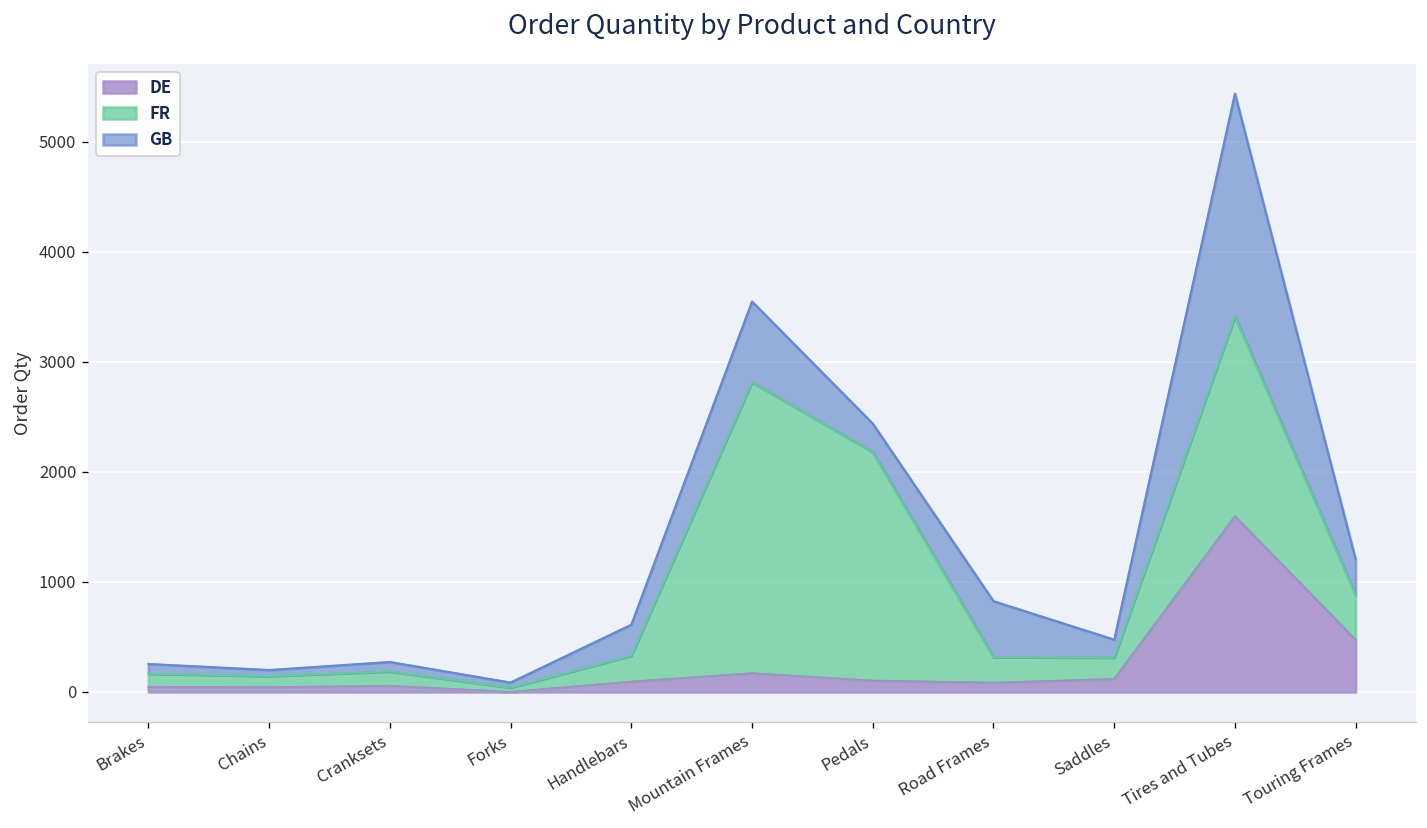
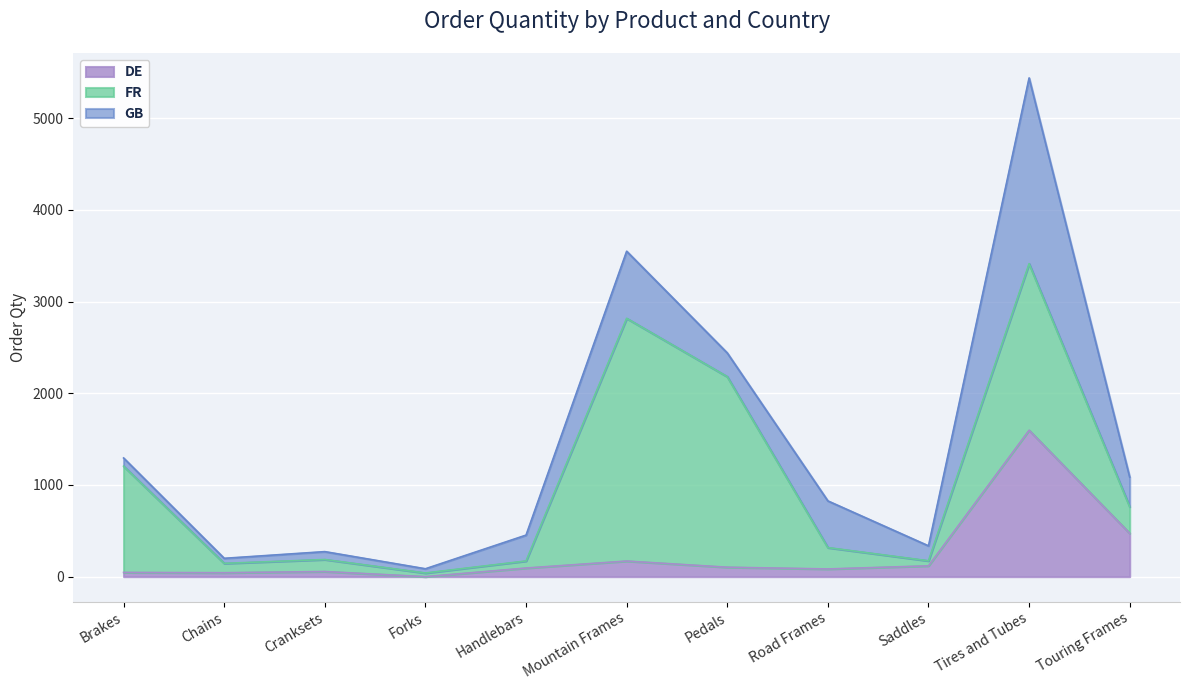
  {
    "FR": {
-     "Brakes": 100,
+     "Brakes": 1200,
      "Chains": 100,
      "Cranksets": 100,
      "Forks": 0,
-     "Handlebars": 200,
+     "Handlebars": 100,
      "Mountain Frames": 2600,
      "Pedals": 2100,
      "Road Frames": 200,
-     "Saddles": 200,
+     "Saddles": 100,
      "Tires and Tubes": 1800,
-     "Touring Frames": 400
+     "Touring Frames": 300
    }
  }
